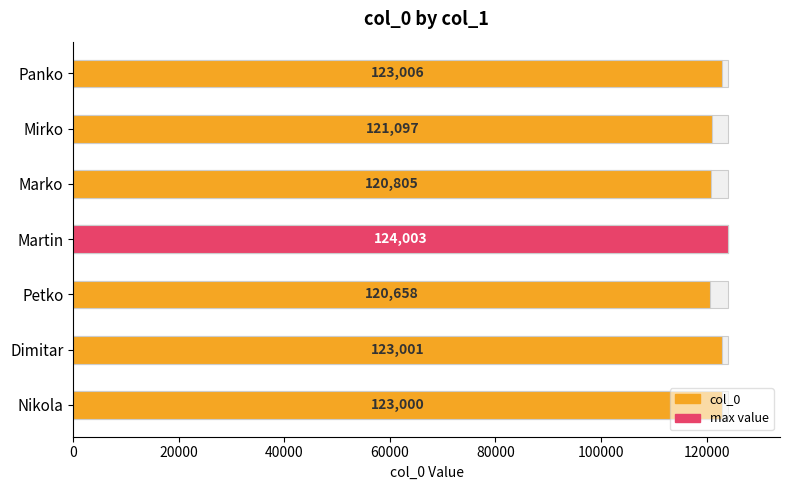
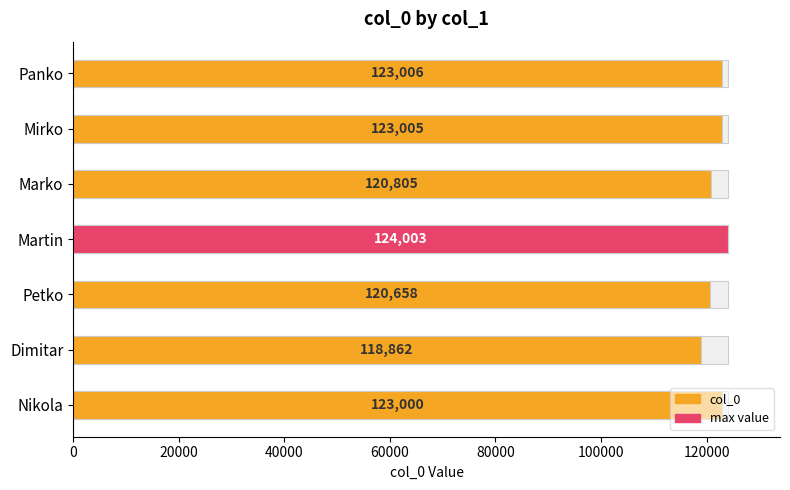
  {
    "max value": {
      "Martin": "124,003"
    },
    "col_0": {
-     "Mirko": "121,097",
+     "Mirko": "123,005",
      "Martin": "124,003",
-     "Dimitar": "123,001"
+     "Dimitar": "118,862"
    }
  }
